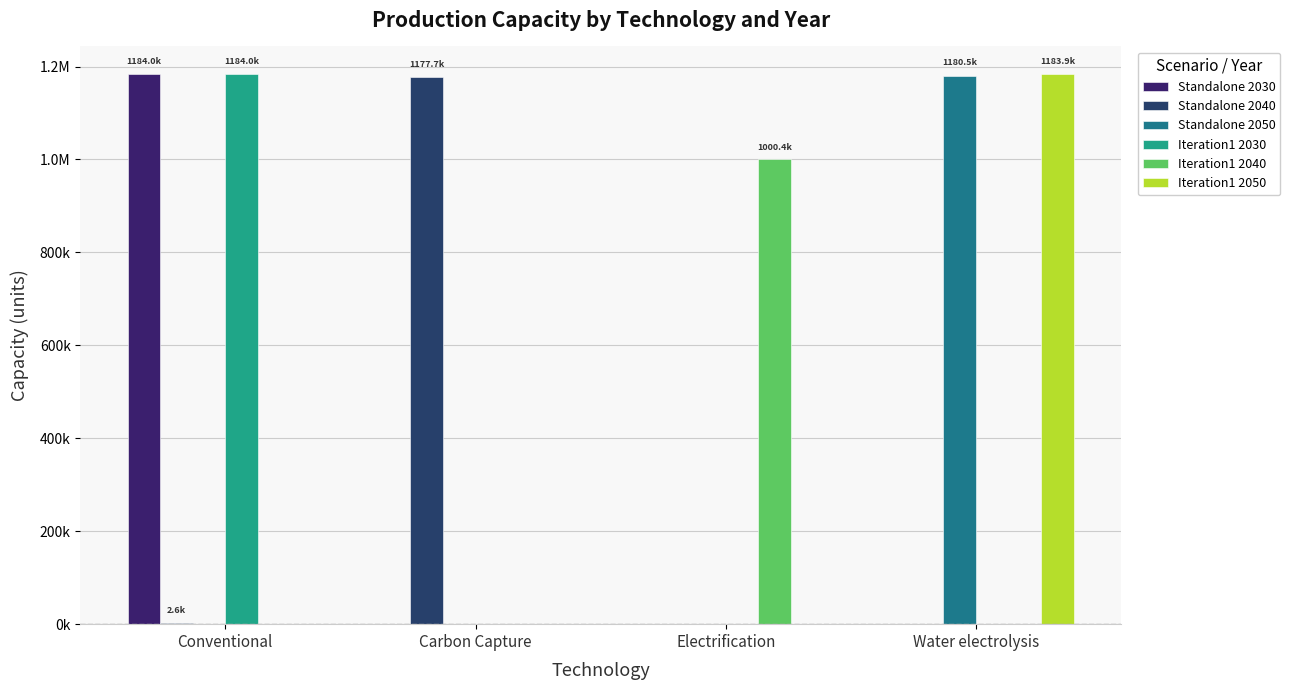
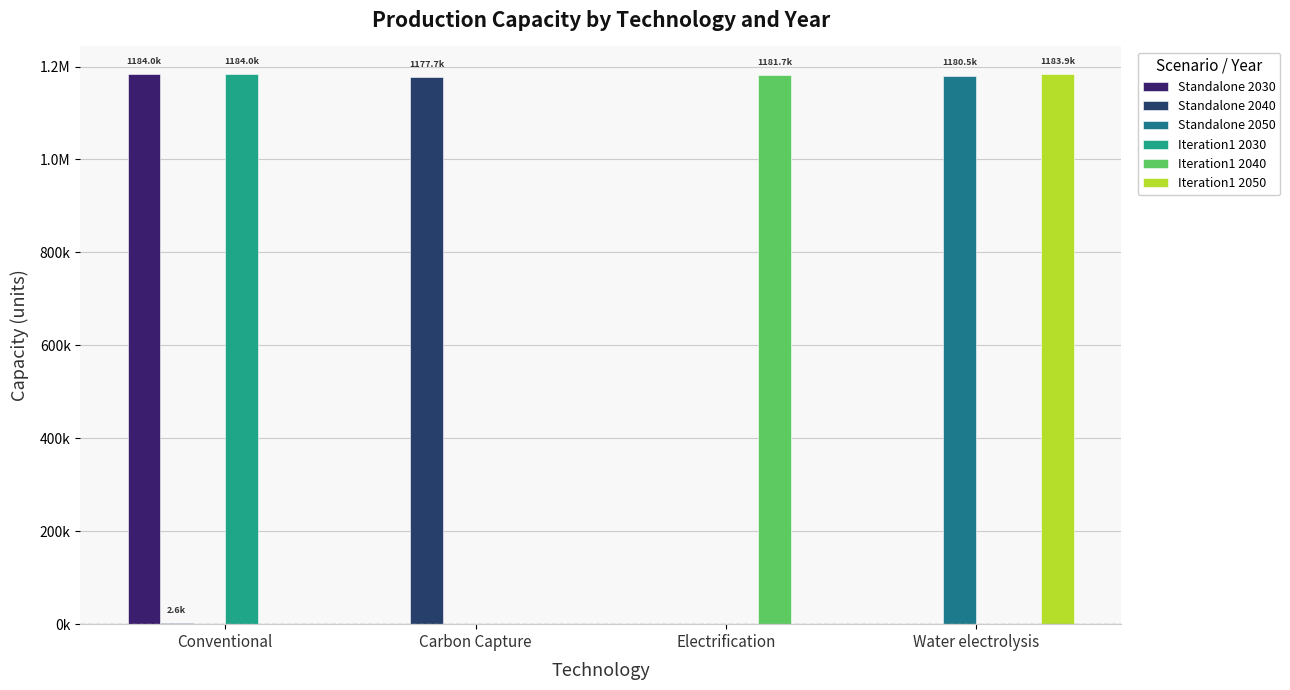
  {
    "Iteration1 2040": {
-     "Electrification": "1000.4k"
+     "Electrification": "1181.7k"
    },
    "Iteration1 2050": {
      "Water electrolysis": "1183.9k"
    }
  }
